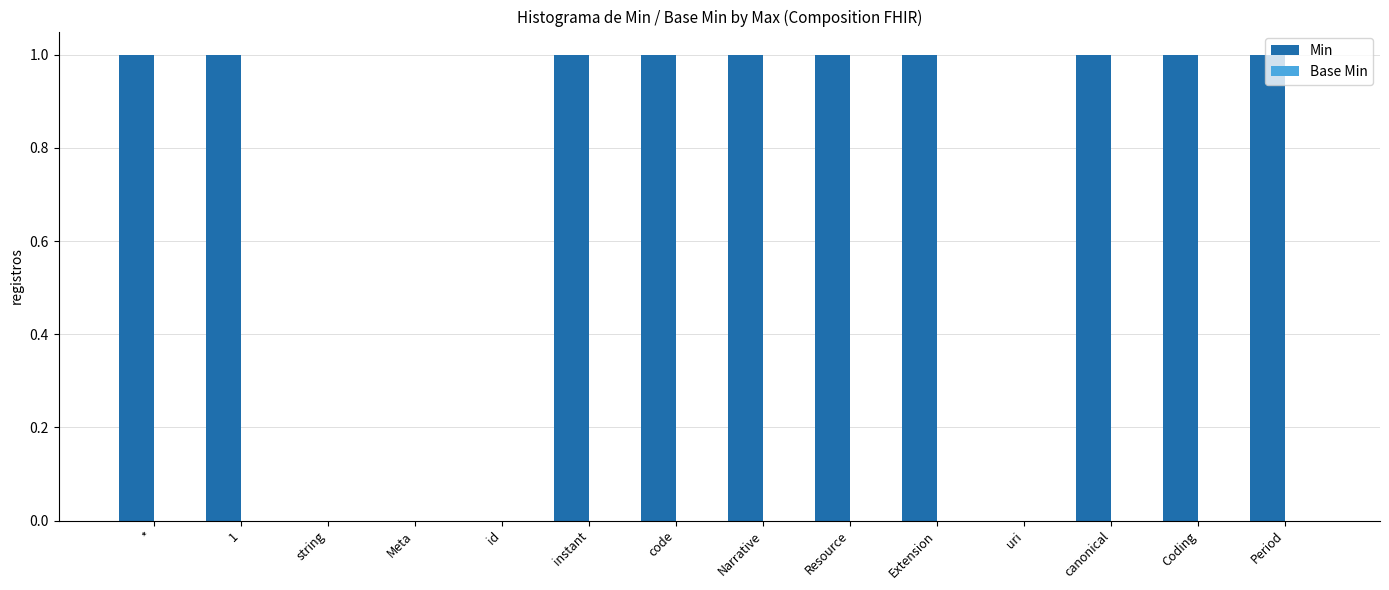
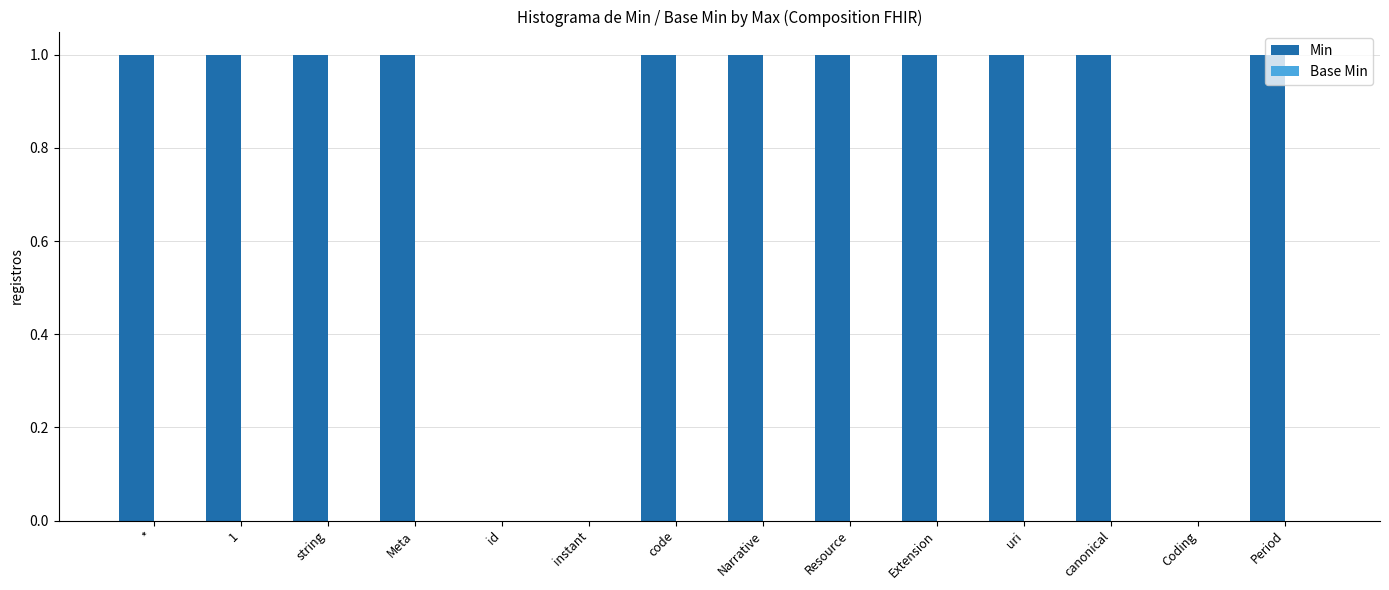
  {
    "Min": {
      "*": 1,
      "1": 1,
-     "string": 0,
-     "Meta": 0,
+     "string": 1,
+     "Meta": 1,
      "id": 0,
-     "instant": 1,
+     "instant": 0,
      "code": 1,
      "Narrative": 1,
      "Resource": 1,
      "Extension": 1,
-     "uri": 0,
+     "uri": 1,
      "canonical": 1,
-     "Coding": 1
+     "Coding": 0
    },
    "Base Min": {
      "*": 0,
      "1": 0,
      "string": 0,
      "Meta": 0,
      "id": 0,
      "instant": 0,
      "code": 0,
      "Narrative": 0,
      "Resource": 0,
      "Extension": 0,
      "uri": 0,
      "canonical": 0,
      "Coding": 0,
      "Period": 0
    }
  }
